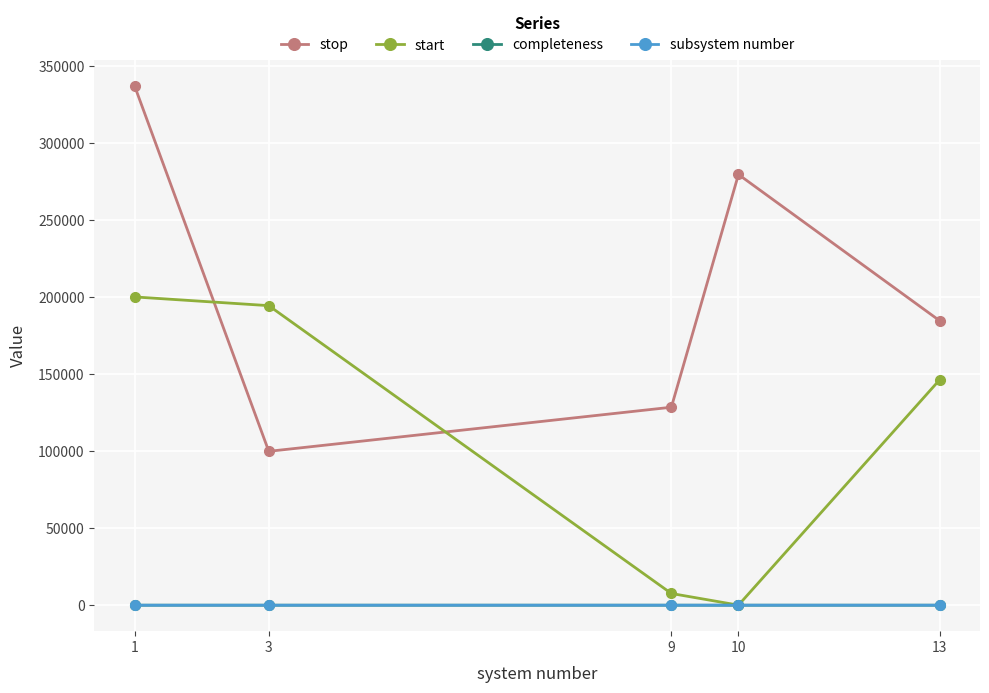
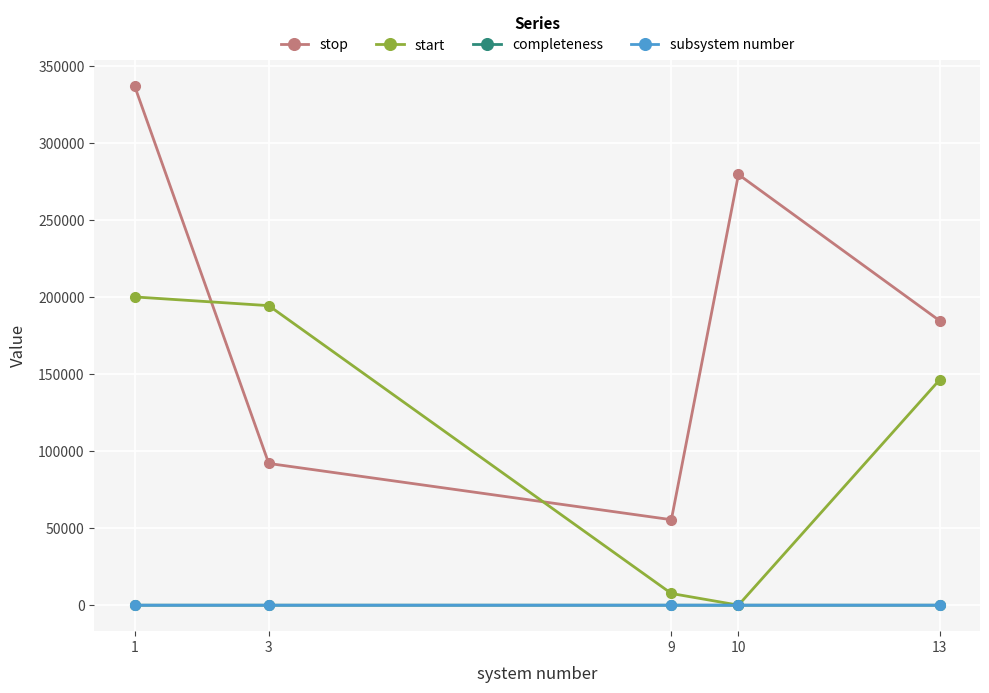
  {
    "stop": {
      "1": 337000,
-     "3": 100000,
-     "9": 128000,
+     "3": 92000,
+     "9": 55000,
      "10": 280000,
      "13": 185000
    },
    "start": {
      "1": 200000,
      "3": 194000,
      "9": 8000,
      "13": 146000
    },
    "subsystem number": {
      "1": 0,
      "3": 0,
      "9": 0,
      "13": 0
    }
  }
